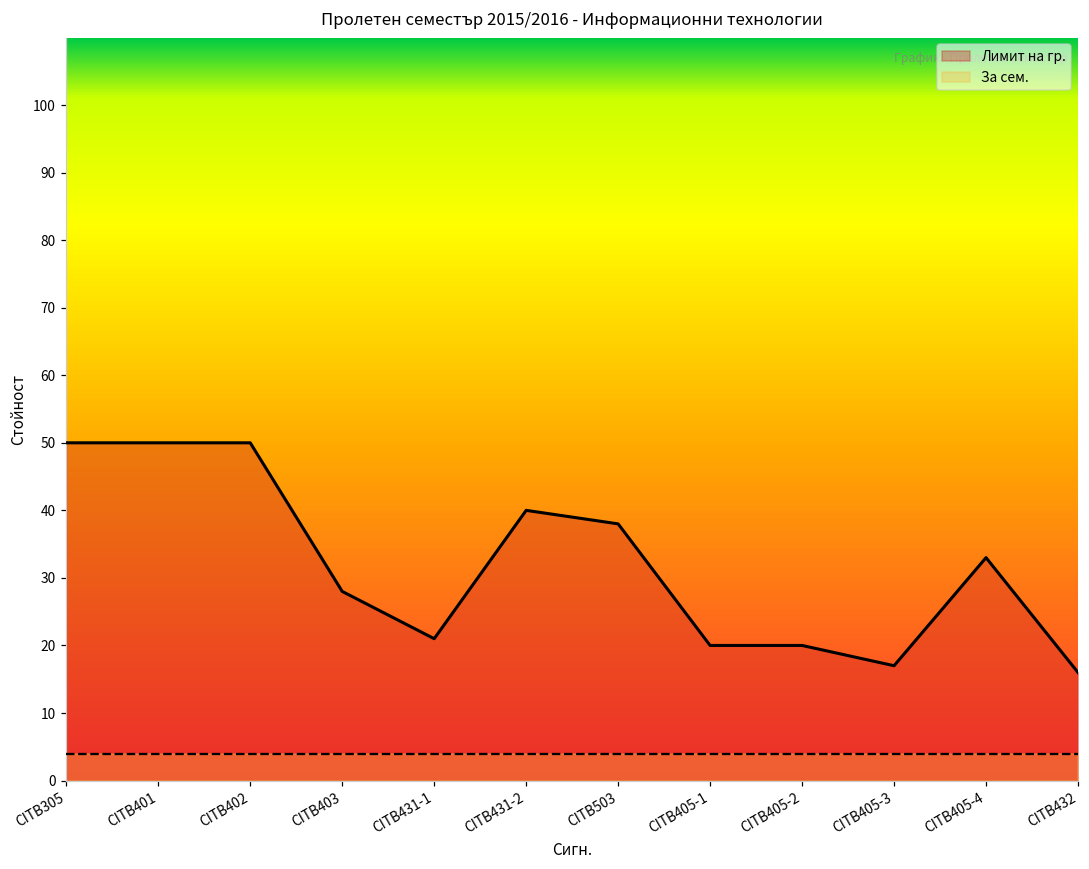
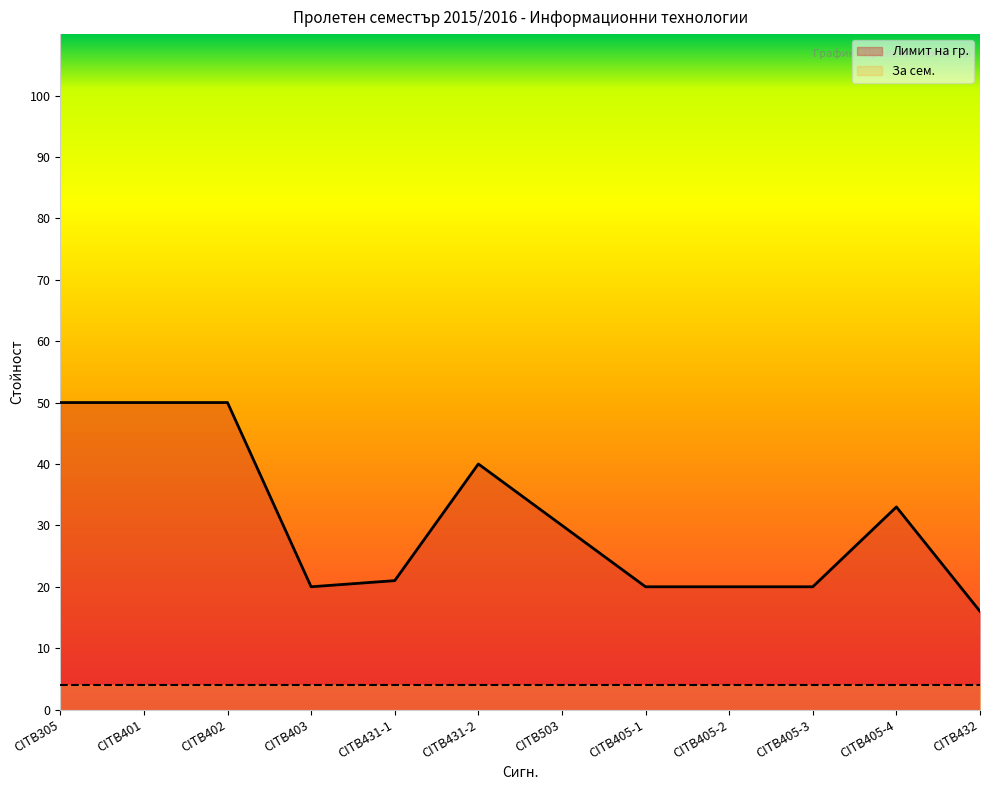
  {
    "Лимит на гр.": {
      "CITB305": 50,
      "CITB401": 50,
      "CITB402": 50,
-     "CITB403": 28,
+     "CITB403": 20,
      "CITB431-1": 21,
      "CITB431-2": 40,
-     "CITB503": 38,
+     "CITB503": 30,
      "CITB405-1": 20,
      "CITB405-2": 20,
-     "CITB405-3": 17,
+     "CITB405-3": 20,
      "CITB405-4": 33,
      "CITB432": 16
    },
    "За сем.": {
      "CITB305": 4,
      "CITB401": 4,
      "CITB402": 4,
      "CITB403": 4,
      "CITB431-1": 4,
      "CITB431-2": 4,
      "CITB503": 4,
      "CITB405-1": 4,
      "CITB405-2": 4,
      "CITB405-3": 4,
      "CITB405-4": 4,
      "CITB432": 4
    }
  }
